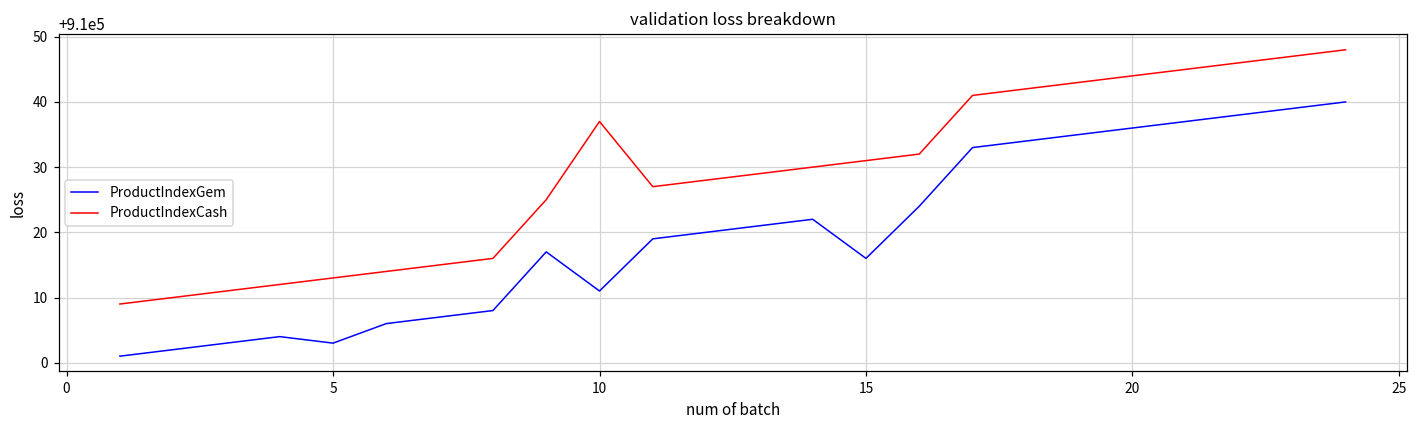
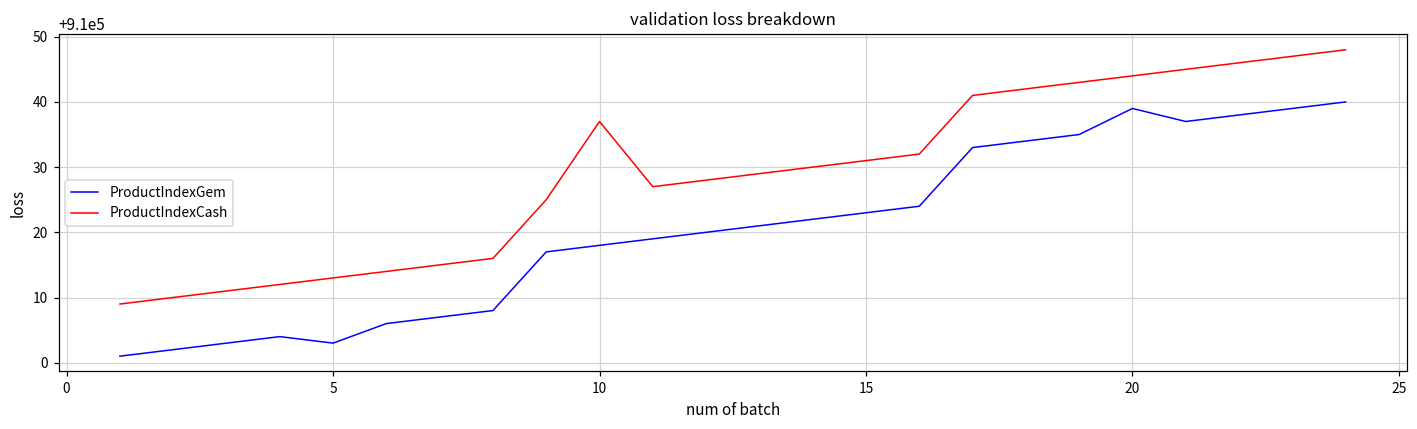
  {
    "ProductIndexGem": {
      "5": 910003,
-     "10": 910011,
-     "15": 910016,
-     "20": 910036
+     "10": 910018,
+     "15": 910023,
+     "20": 910039
    },
    "ProductIndexCash": {
      "5": 910013,
      "10": 910037,
      "15": 910031,
      "20": 910044
    }
  }
